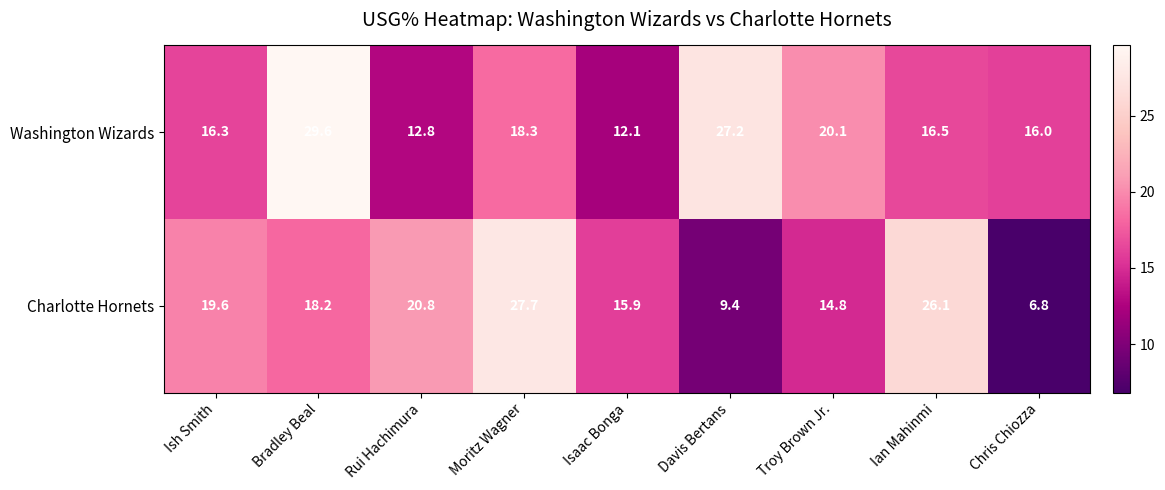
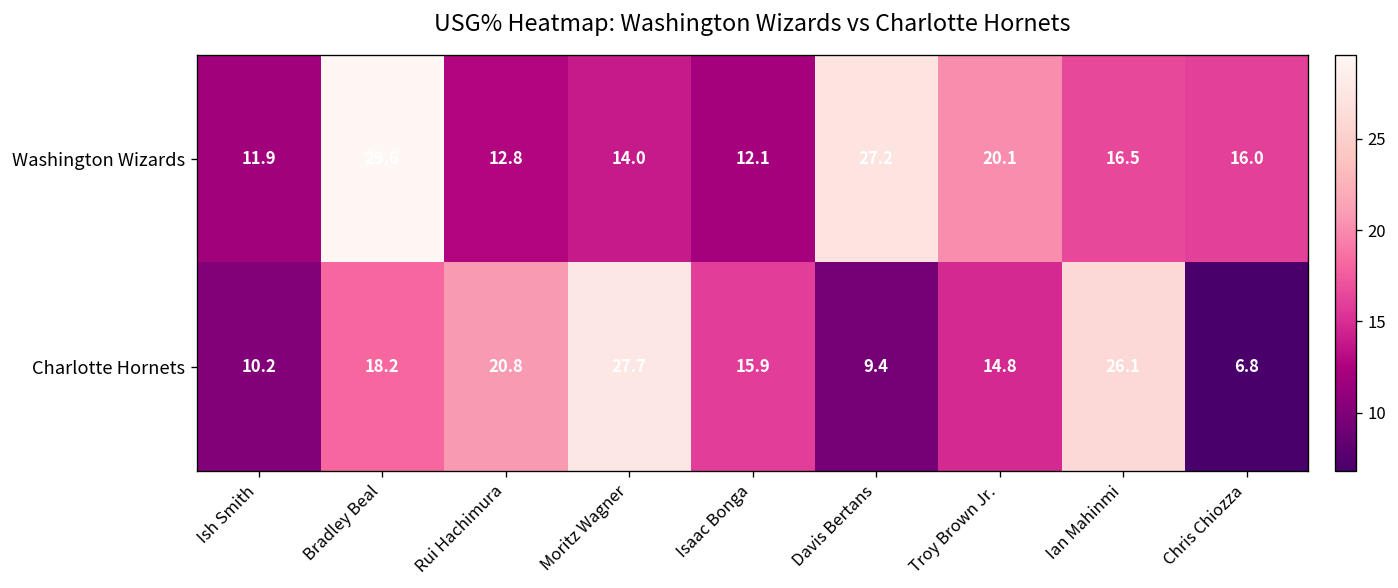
  {
    "Washington Wizards": {
-     "Ish Smith": 16.3,
+     "Ish Smith": 11.9,
      "Rui Hachimura": 12.8,
-     "Moritz Wagner": 18.3,
+     "Moritz Wagner": 14.0,
      "Isaac Bonga": 12.1,
      "Troy Brown Jr.": 20.1,
      "Ian Mahinmi": 16.5,
      "Chris Chiozza": 16.0
    },
    "Charlotte Hornets": {
-     "Ish Smith": 19.6,
+     "Ish Smith": 10.2,
      "Bradley Beal": 18.2,
      "Rui Hachimura": 20.8,
      "Isaac Bonga": 15.9,
      "Davis Bertans": 9.4,
      "Troy Brown Jr.": 14.8,
      "Chris Chiozza": 6.8
    }
  }
